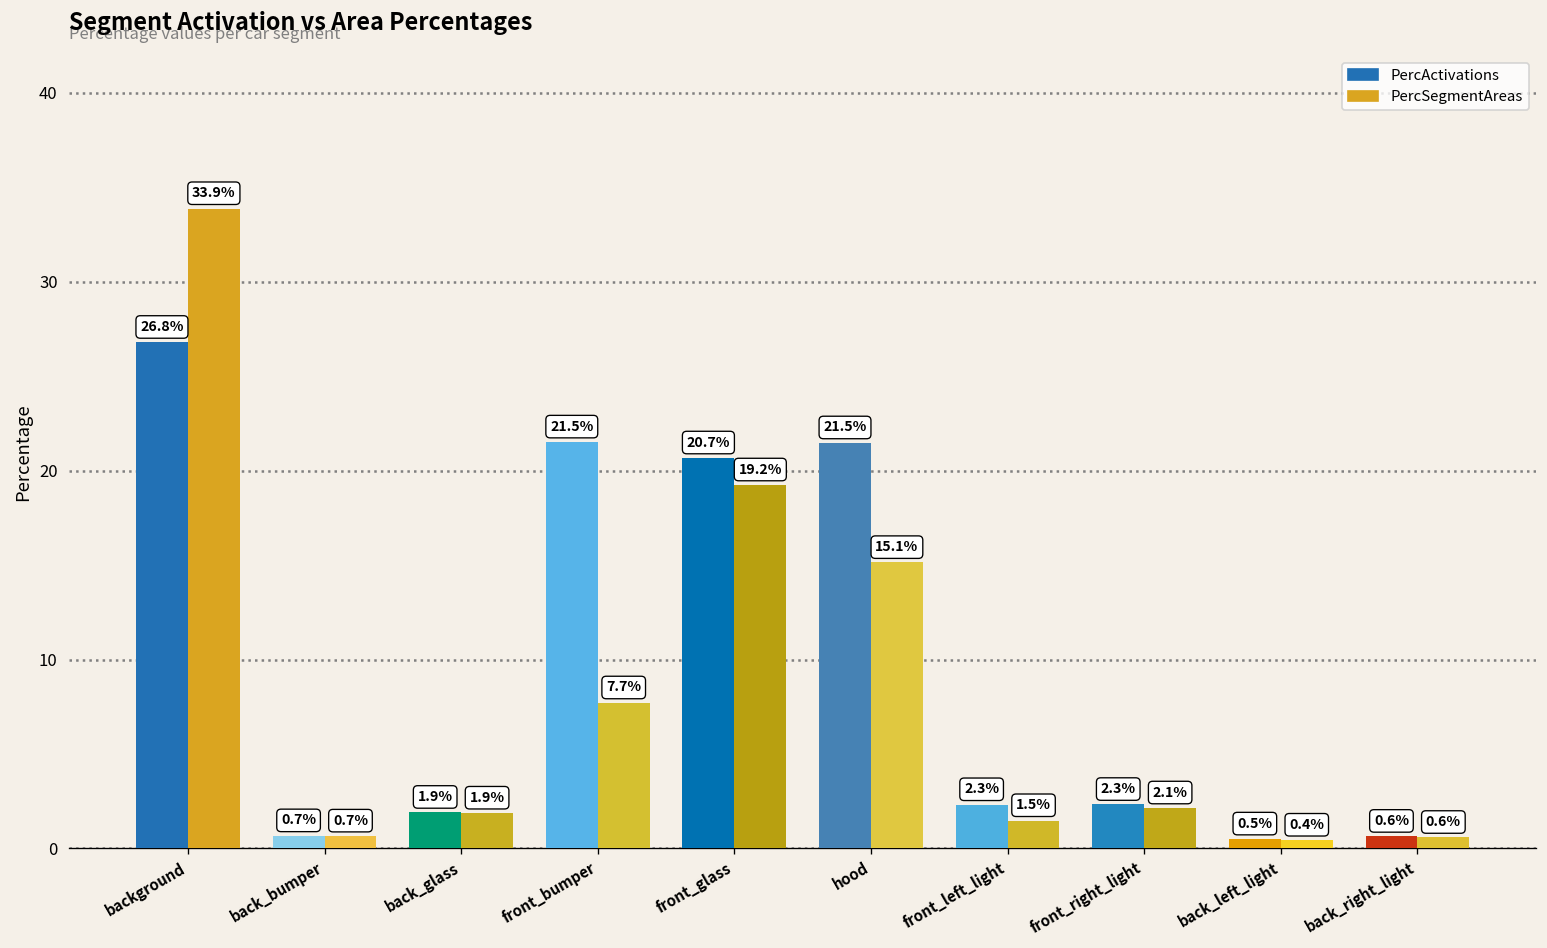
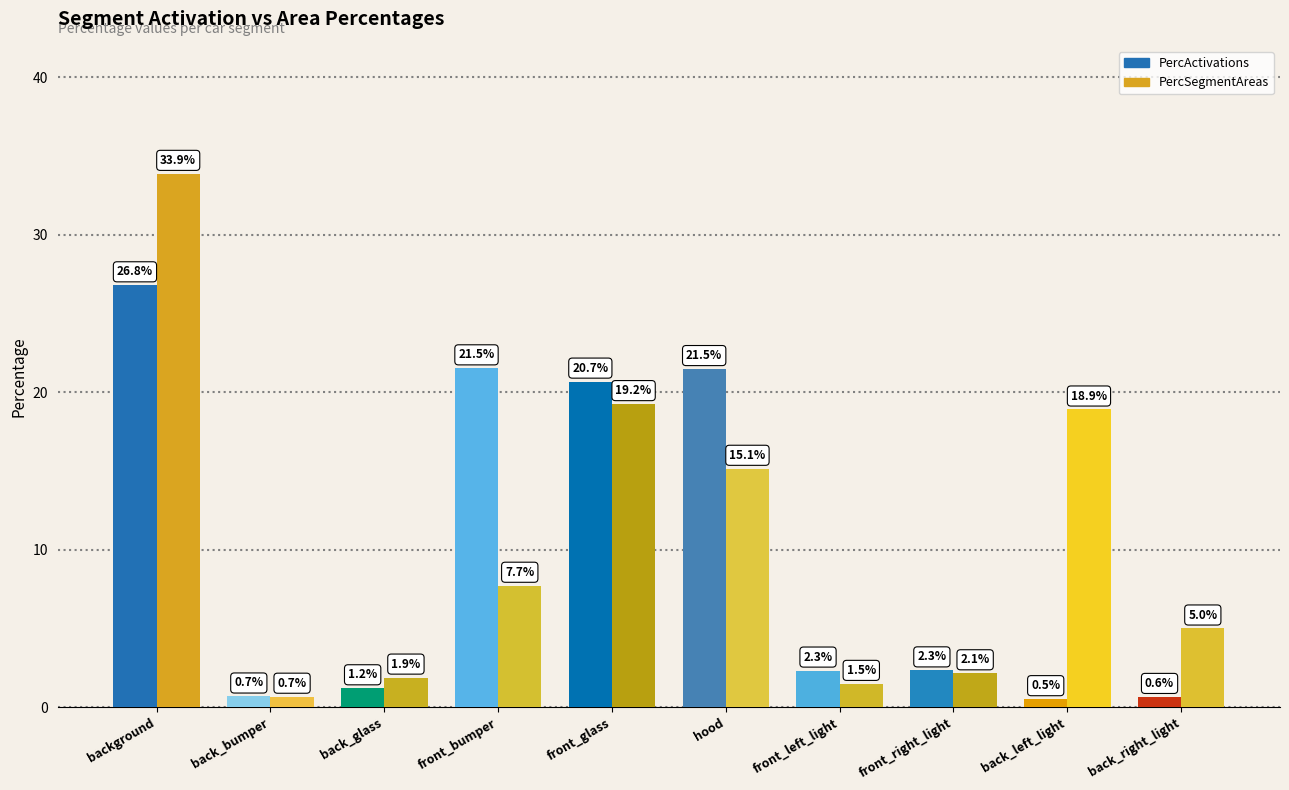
  {
    "PercActivations": {
-     "back_glass": "1.9%"
+     "back_glass": "1.2%"
    },
    "PercSegmentAreas": {
-     "back_left_light": "0.4%",
-     "back_right_light": "0.6%"
+     "back_left_light": "18.9%",
+     "back_right_light": "5.0%"
    }
  }
